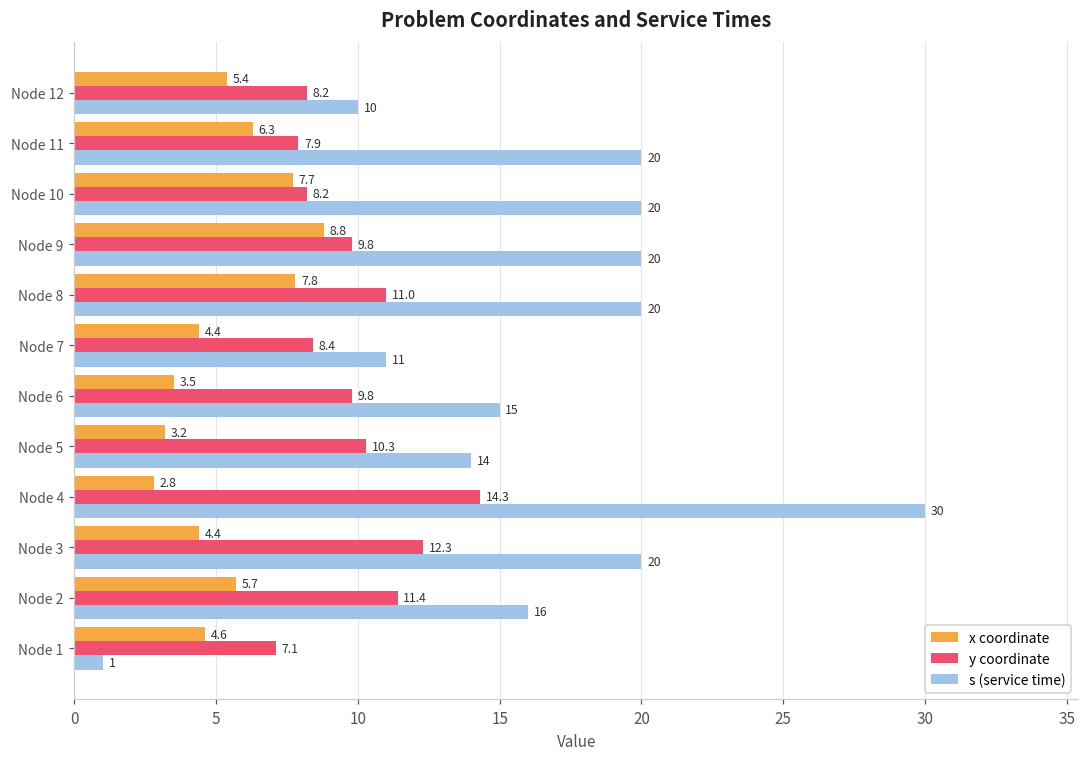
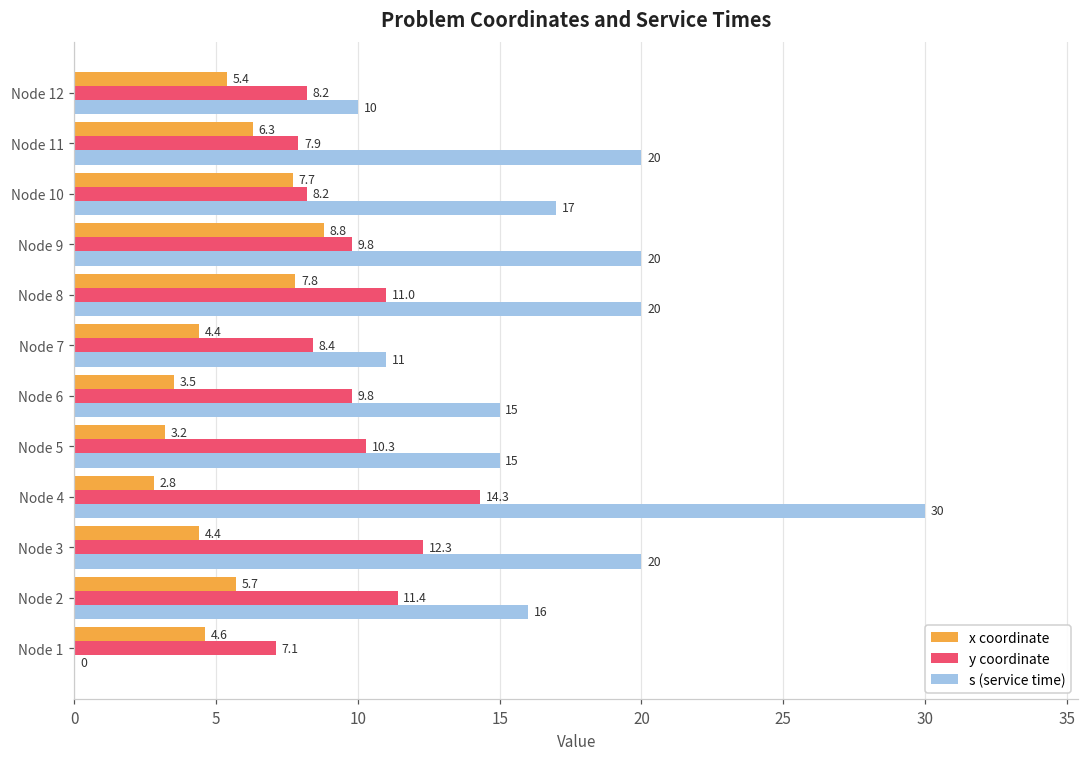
  {
    "x coordinate": {
      "Node 12": 5.4,
      "Node 11": 6.3,
      "Node 10": 7.7,
      "Node 9": 8.8,
      "Node 8": 7.8,
      "Node 7": 4.4,
      "Node 6": 3.5,
      "Node 5": 3.2,
      "Node 4": 2.8,
      "Node 3": 4.4,
      "Node 2": 5.7,
      "Node 1": 4.6
    },
    "y coordinate": {
      "Node 12": 8.2,
      "Node 11": 7.9,
      "Node 10": 8.2,
      "Node 9": 9.8,
      "Node 8": 11.0,
      "Node 7": 8.4,
      "Node 6": 9.8,
      "Node 5": 10.3,
      "Node 4": 14.3,
      "Node 3": 12.3,
      "Node 2": 11.4,
      "Node 1": 7.1
    },
    "s (service time)": {
      "Node 12": 10,
      "Node 11": 20,
-     "Node 10": 20,
+     "Node 10": 17,
      "Node 9": 20,
      "Node 8": 20,
      "Node 7": 11,
      "Node 6": 15,
-     "Node 5": 14,
+     "Node 5": 15,
      "Node 4": 30,
      "Node 3": 20,
      "Node 2": 16,
-     "Node 1": 1
+     "Node 1": 0
    }
  }
